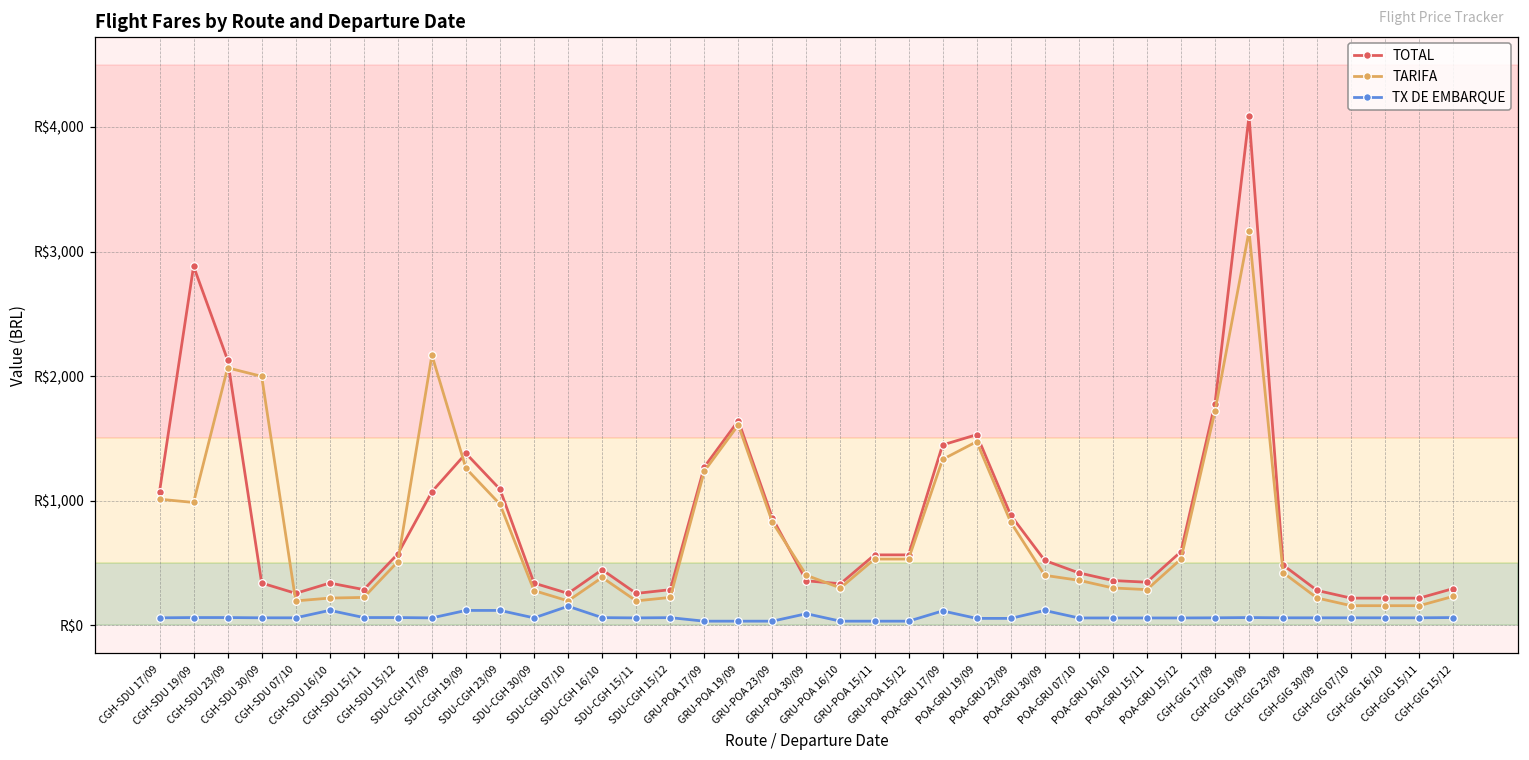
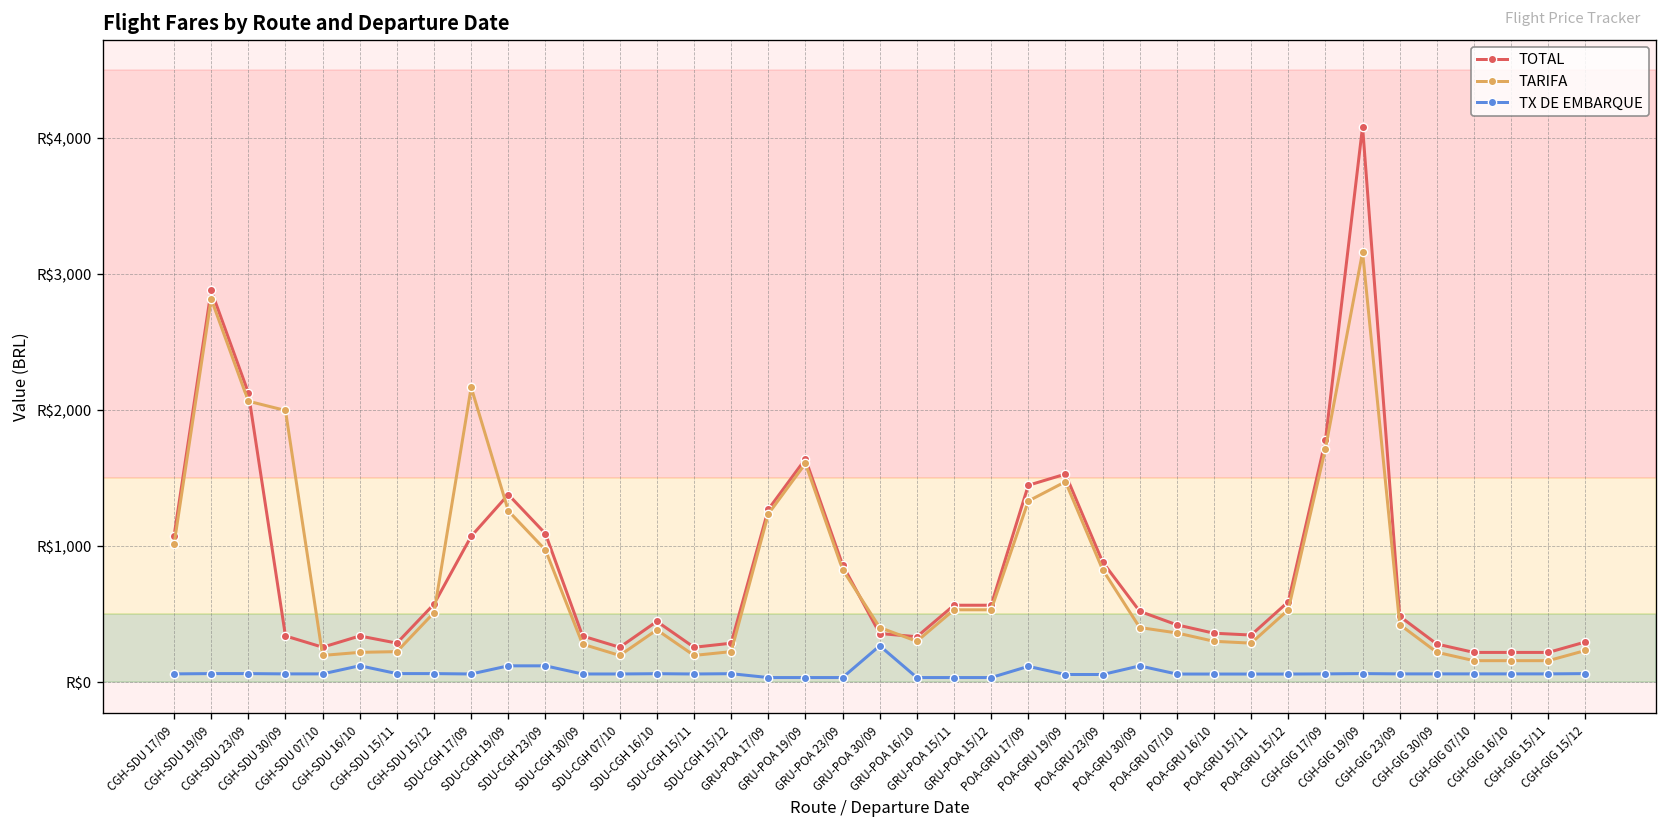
  {
    "TOTAL": {
      "CGH-SDU 17/09": "R$1,070",
      "CGH-SDU 19/09": "R$2,880",
      "CGH-SDU 23/09": "R$2,130",
      "CGH-SDU 30/09": "R$340",
      "CGH-SDU 07/10": "R$260",
      "CGH-SDU 16/10": "R$340",
      "CGH-SDU 15/11": "R$290",
      "CGH-SDU 15/12": "R$570",
      "SDU-CGH 17/09": "R$1,070",
      "SDU-CGH 19/09": "R$1,380",
      "SDU-CGH 23/09": "R$1,090",
      "SDU-CGH 30/09": "R$340",
      "SDU-CGH 07/10": "R$260",
      "SDU-CGH 16/10": "R$450",
      "SDU-CGH 15/11": "R$260",
      "SDU-CGH 15/12": "R$290",
      "GRU-POA 17/09": "R$1,270",
      "GRU-POA 19/09": "R$1,640",
      "GRU-POA 23/09": "R$860",
      "GRU-POA 30/09": "R$360",
      "GRU-POA 16/10": "R$330",
      "GRU-POA 15/11": "R$570",
      "GRU-POA 15/12": "R$570",
      "POA-GRU 17/09": "R$1,450",
      "POA-GRU 19/09": "R$1,530",
      "POA-GRU 23/09": "R$880",
      "POA-GRU 30/09": "R$520",
      "POA-GRU 07/10": "R$420",
      "POA-GRU 16/10": "R$360",
      "POA-GRU 15/11": "R$350",
      "POA-GRU 15/12": "R$590",
      "CGH-GIG 17/09": "R$1,780",
      "CGH-GIG 19/09": "R$4,090",
      "CGH-GIG 23/09": "R$480",
      "CGH-GIG 30/09": "R$280",
      "CGH-GIG 07/10": "R$220",
      "CGH-GIG 16/10": "R$220",
      "CGH-GIG 15/11": "R$220",
      "CGH-GIG 15/12": "R$300"
    },
    "TARIFA": {
      "CGH-SDU 17/09": "R$1,010",
-     "CGH-SDU 19/09": "R$990",
+     "CGH-SDU 19/09": "R$2,820",
      "CGH-SDU 23/09": "R$2,070",
      "CGH-SDU 30/09": "R$2,000",
      "CGH-SDU 07/10": "R$200",
      "CGH-SDU 16/10": "R$220",
      "CGH-SDU 15/11": "R$220",
      "CGH-SDU 15/12": "R$510",
      "SDU-CGH 17/09": "R$2,170",
      "SDU-CGH 19/09": "R$1,260",
      "SDU-CGH 23/09": "R$970",
      "SDU-CGH 30/09": "R$280",
      "SDU-CGH 07/10": "R$200",
      "SDU-CGH 16/10": "R$380",
      "SDU-CGH 15/11": "R$200",
      "SDU-CGH 15/12": "R$220",
      "GRU-POA 17/09": "R$1,240",
      "GRU-POA 19/09": "R$1,610",
      "GRU-POA 23/09": "R$830",
      "GRU-POA 30/09": "R$400",
      "GRU-POA 16/10": "R$300",
      "GRU-POA 15/11": "R$530",
      "GRU-POA 15/12": "R$530",
      "POA-GRU 17/09": "R$1,330",
      "POA-GRU 19/09": "R$1,470",
      "POA-GRU 23/09": "R$830",
      "POA-GRU 30/09": "R$400",
      "POA-GRU 07/10": "R$360",
      "POA-GRU 16/10": "R$300",
      "POA-GRU 15/11": "R$290",
      "POA-GRU 15/12": "R$530",
      "CGH-GIG 17/09": "R$1,720",
      "CGH-GIG 19/09": "R$3,160",
      "CGH-GIG 23/09": "R$420",
      "CGH-GIG 30/09": "R$220",
      "CGH-GIG 07/10": "R$160",
      "CGH-GIG 16/10": "R$160",
      "CGH-GIG 15/11": "R$160",
      "CGH-GIG 15/12": "R$230"
    },
    "TX DE EMBARQUE": {
      "CGH-SDU 17/09": "R$60",
      "CGH-SDU 19/09": "R$60",
      "CGH-SDU 23/09": "R$60",
      "CGH-SDU 30/09": "R$60",
      "CGH-SDU 07/10": "R$60",
      "CGH-SDU 16/10": "R$120",
      "CGH-SDU 15/11": "R$60",
      "CGH-SDU 15/12": "R$60",
      "SDU-CGH 17/09": "R$60",
      "SDU-CGH 19/09": "R$120",
      "SDU-CGH 23/09": "R$120",
      "SDU-CGH 30/09": "R$60",
-     "SDU-CGH 07/10": "R$150",
+     "SDU-CGH 07/10": "R$60",
      "SDU-CGH 16/10": "R$60",
      "SDU-CGH 15/11": "R$60",
      "SDU-CGH 15/12": "R$60",
      "GRU-POA 17/09": "R$30",
      "GRU-POA 19/09": "R$30",
      "GRU-POA 23/09": "R$30",
-     "GRU-POA 30/09": "R$90",
+     "GRU-POA 30/09": "R$270",
      "GRU-POA 16/10": "R$30",
      "GRU-POA 15/11": "R$30",
      "GRU-POA 15/12": "R$30",
      "POA-GRU 17/09": "R$120",
      "POA-GRU 19/09": "R$60",
      "POA-GRU 23/09": "R$60",
      "POA-GRU 30/09": "R$120",
      "POA-GRU 07/10": "R$60",
      "POA-GRU 16/10": "R$60",
      "POA-GRU 15/11": "R$60",
      "POA-GRU 15/12": "R$60",
      "CGH-GIG 17/09": "R$60",
      "CGH-GIG 19/09": "R$60",
      "CGH-GIG 23/09": "R$60",
      "CGH-GIG 30/09": "R$60",
      "CGH-GIG 07/10": "R$60",
      "CGH-GIG 16/10": "R$60",
      "CGH-GIG 15/11": "R$60",
      "CGH-GIG 15/12": "R$60"
    }
  }
